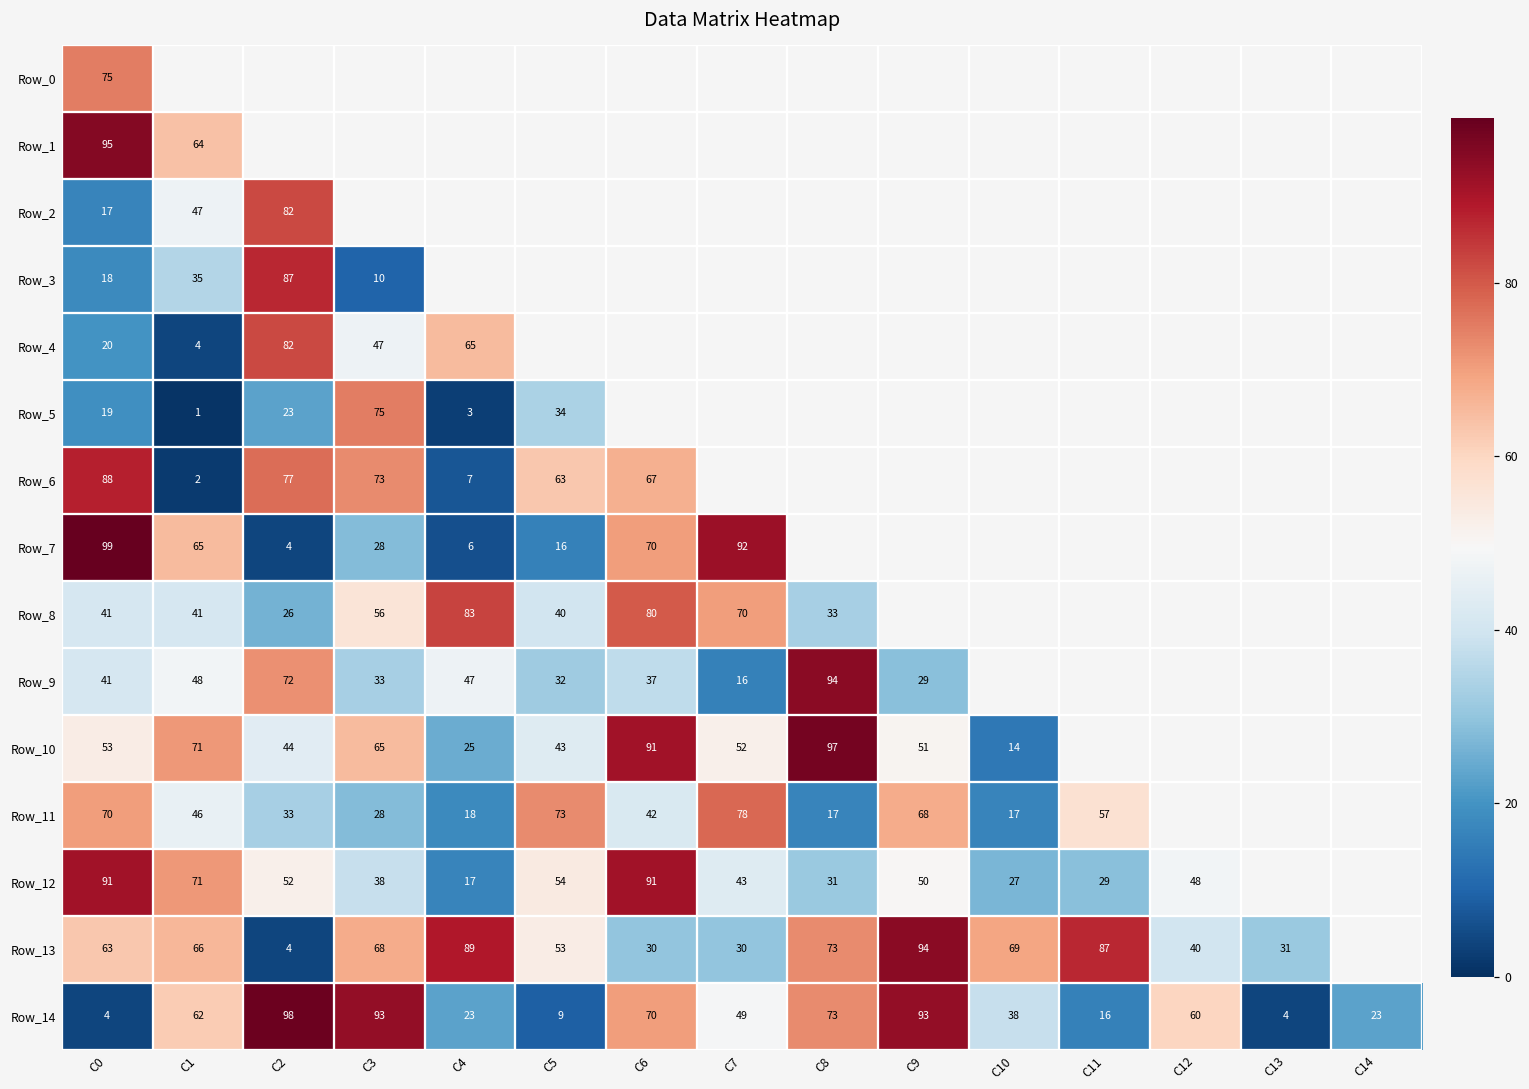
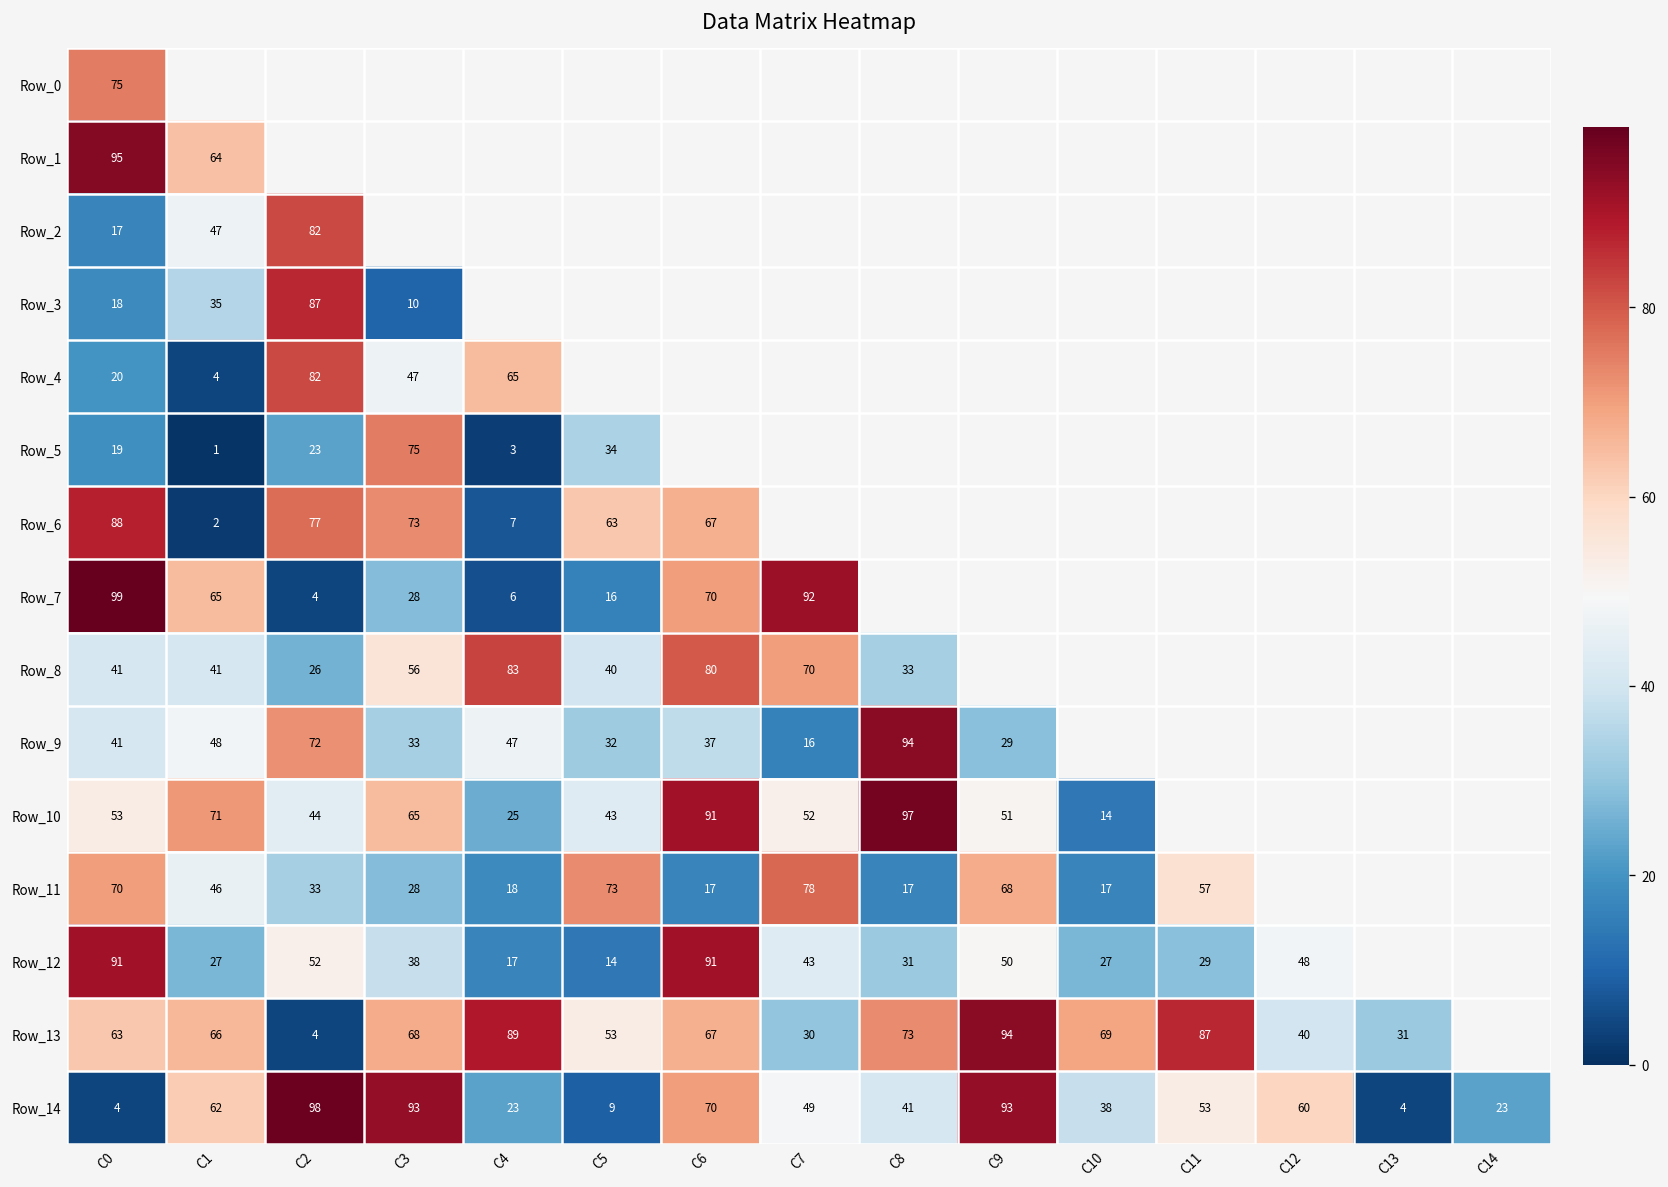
  {
    "Row_0": {
      "C0": 75
    },
    "Row_1": {
      "C0": 95,
      "C1": 64
    },
    "Row_2": {
      "C0": 17,
      "C1": 47,
      "C2": 82
    },
    "Row_3": {
      "C0": 18,
      "C1": 35,
      "C2": 87,
      "C3": 10
    },
    "Row_4": {
      "C0": 20,
      "C1": 4,
      "C2": 82,
      "C3": 47,
      "C4": 65
    },
    "Row_5": {
      "C0": 19,
      "C1": 1,
      "C2": 23,
      "C3": 75,
      "C4": 3,
      "C5": 34
    },
    "Row_6": {
      "C0": 88,
      "C1": 2,
      "C2": 77,
      "C3": 73,
      "C4": 7,
      "C5": 63,
      "C6": 67
    },
    "Row_7": {
      "C0": 99,
      "C1": 65,
      "C2": 4,
      "C3": 28,
      "C4": 6,
      "C5": 16,
      "C6": 70,
      "C7": 92
    },
    "Row_8": {
      "C0": 41,
      "C1": 41,
      "C2": 26,
      "C3": 56,
      "C4": 83,
      "C5": 40,
      "C6": 80,
      "C7": 70,
      "C8": 33
    },
    "Row_9": {
      "C0": 41,
      "C1": 48,
      "C2": 72,
      "C3": 33,
      "C4": 47,
      "C5": 32,
      "C6": 37,
      "C7": 16,
      "C8": 94,
      "C9": 29
    },
    "Row_10": {
      "C0": 53,
      "C1": 71,
      "C2": 44,
      "C3": 65,
      "C4": 25,
      "C5": 43,
      "C6": 91,
      "C7": 52,
      "C8": 97,
      "C9": 51,
      "C10": 14
    },
    "Row_11": {
      "C0": 70,
      "C1": 46,
      "C2": 33,
      "C3": 28,
      "C4": 18,
      "C5": 73,
-     "C6": 42,
+     "C6": 17,
      "C7": 78,
      "C8": 17,
      "C9": 68,
      "C10": 17,
      "C11": 57
    },
    "Row_12": {
      "C0": 91,
-     "C1": 71,
+     "C1": 27,
      "C2": 52,
      "C3": 38,
      "C4": 17,
-     "C5": 54,
+     "C5": 14,
      "C6": 91,
      "C7": 43,
      "C8": 31,
      "C9": 50,
      "C10": 27,
      "C11": 29,
      "C12": 48
    },
    "Row_13": {
      "C0": 63,
      "C1": 66,
      "C2": 4,
      "C3": 68,
      "C4": 89,
      "C5": 53,
-     "C6": 30,
+     "C6": 67,
      "C7": 30,
      "C8": 73,
      "C9": 94,
      "C10": 69,
      "C11": 87,
      "C12": 40,
      "C13": 31
    },
    "Row_14": {
      "C0": 4,
      "C1": 62,
      "C2": 98,
      "C3": 93,
      "C4": 23,
      "C5": 9,
      "C6": 70,
      "C7": 49,
-     "C8": 73,
+     "C8": 41,
      "C9": 93,
      "C10": 38,
-     "C11": 16,
+     "C11": 53,
      "C12": 60,
      "C13": 4,
      "C14": 23
    }
  }
